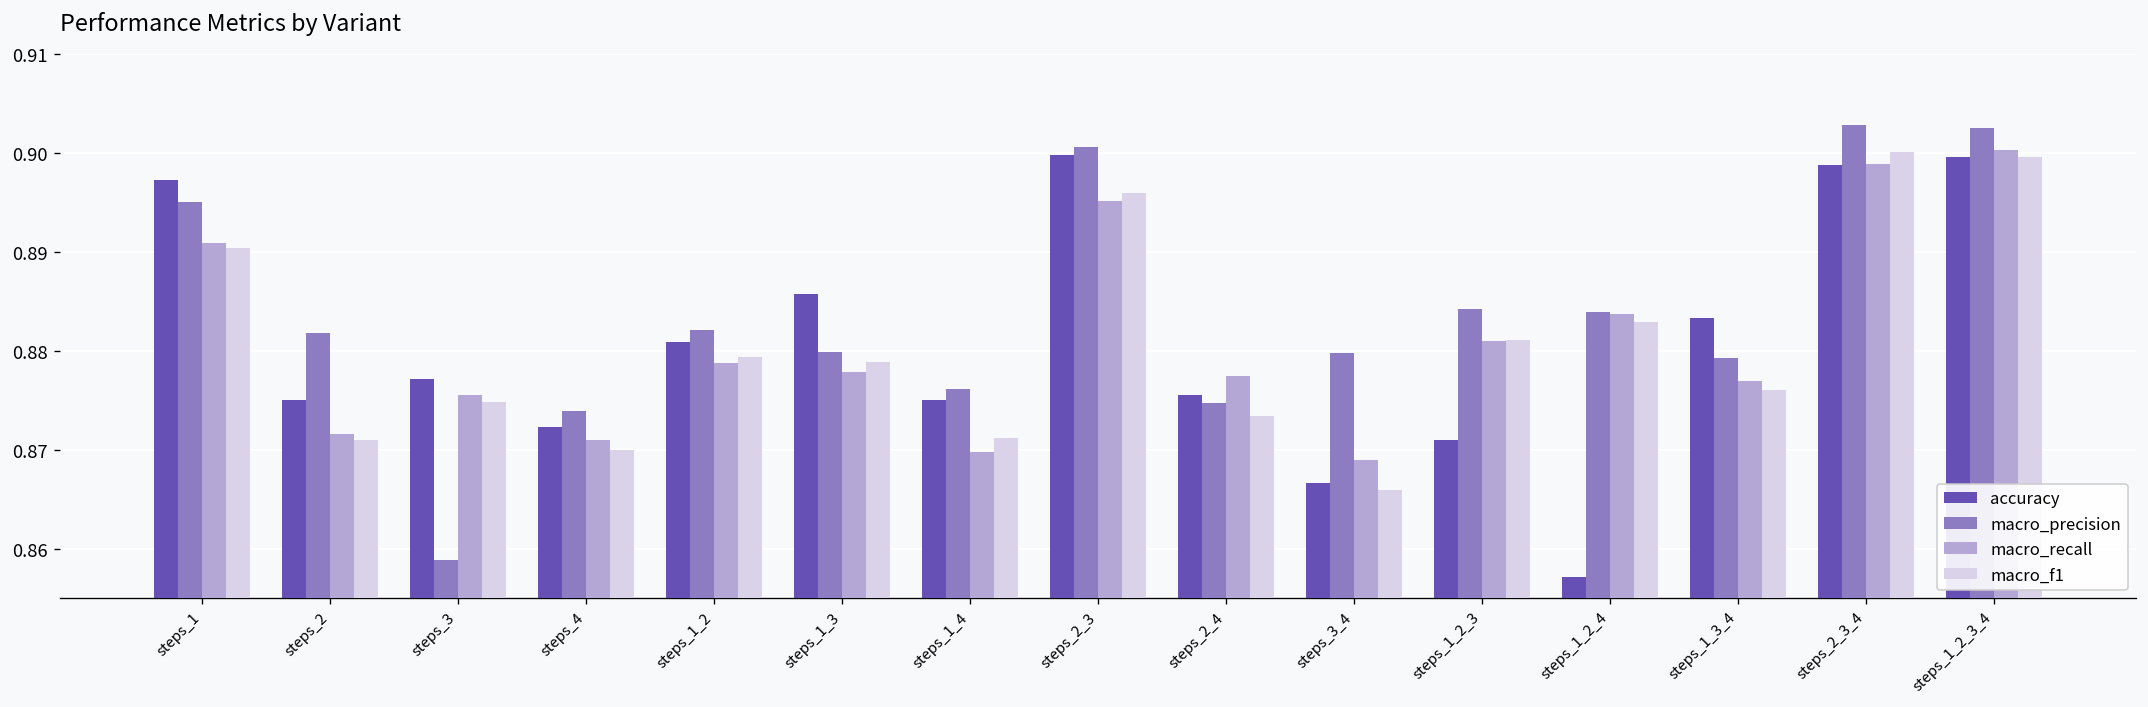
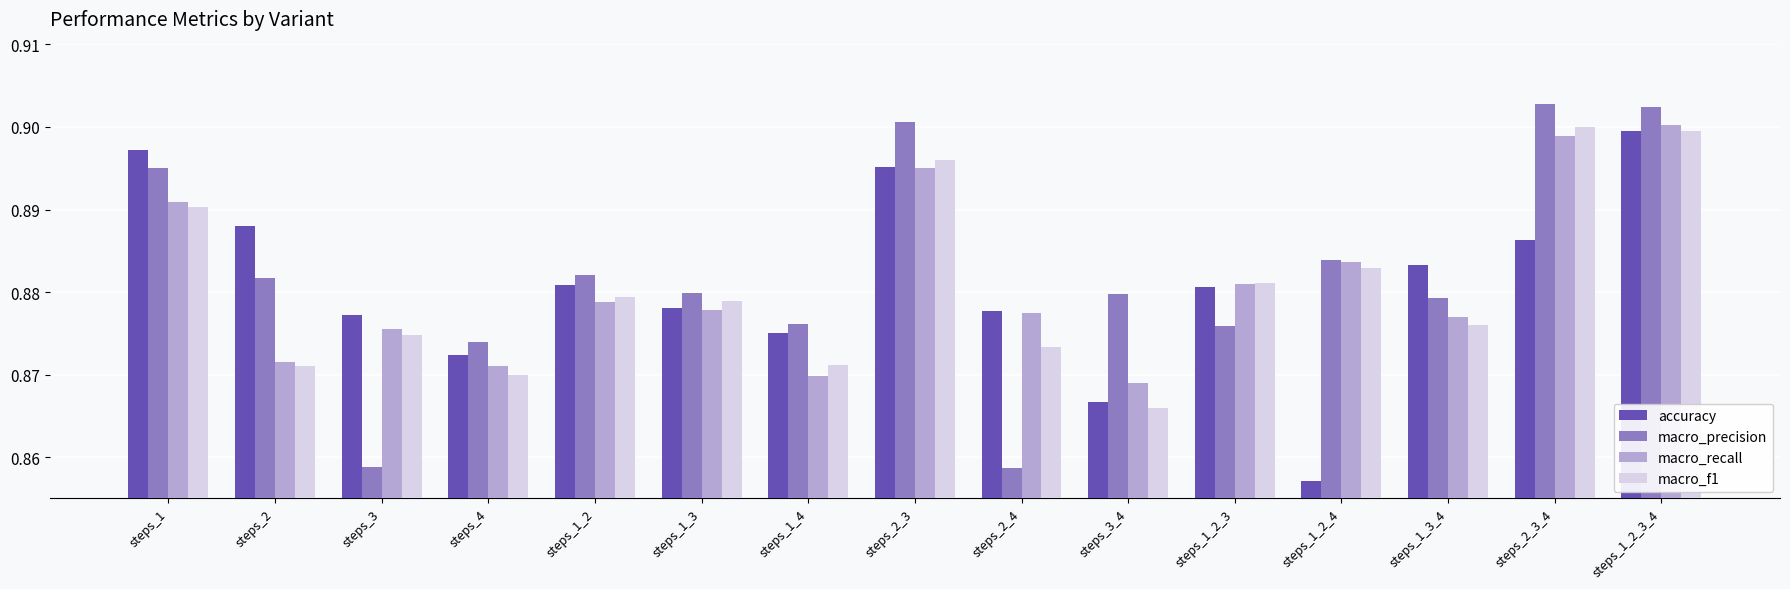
  {
    "accuracy": {
      "steps_1": 0.897,
-     "steps_2": 0.875,
+     "steps_2": 0.888,
      "steps_3": 0.877,
      "steps_4": 0.872,
      "steps_1_2": 0.881,
-     "steps_1_3": 0.886,
+     "steps_1_3": 0.878,
      "steps_1_4": 0.875,
-     "steps_2_3": 0.900,
-     "steps_2_4": 0.876,
+     "steps_2_3": 0.895,
+     "steps_2_4": 0.878,
      "steps_3_4": 0.867,
-     "steps_1_2_3": 0.871,
+     "steps_1_2_3": 0.881,
      "steps_1_2_4": 0.857,
      "steps_1_3_4": 0.883,
-     "steps_2_3_4": 0.899,
+     "steps_2_3_4": 0.886,
      "steps_1_2_3_4": 0.900
    },
    "macro_precision": {
      "steps_1": 0.895,
      "steps_2": 0.882,
      "steps_3": 0.859,
      "steps_4": 0.874,
      "steps_1_2": 0.882,
      "steps_1_3": 0.880,
      "steps_1_4": 0.876,
      "steps_2_3": 0.901,
-     "steps_2_4": 0.875,
+     "steps_2_4": 0.859,
      "steps_3_4": 0.880,
-     "steps_1_2_3": 0.884,
+     "steps_1_2_3": 0.876,
      "steps_1_2_4": 0.884,
      "steps_1_3_4": 0.879,
      "steps_2_3_4": 0.903,
      "steps_1_2_3_4": 0.902
    }
  }
